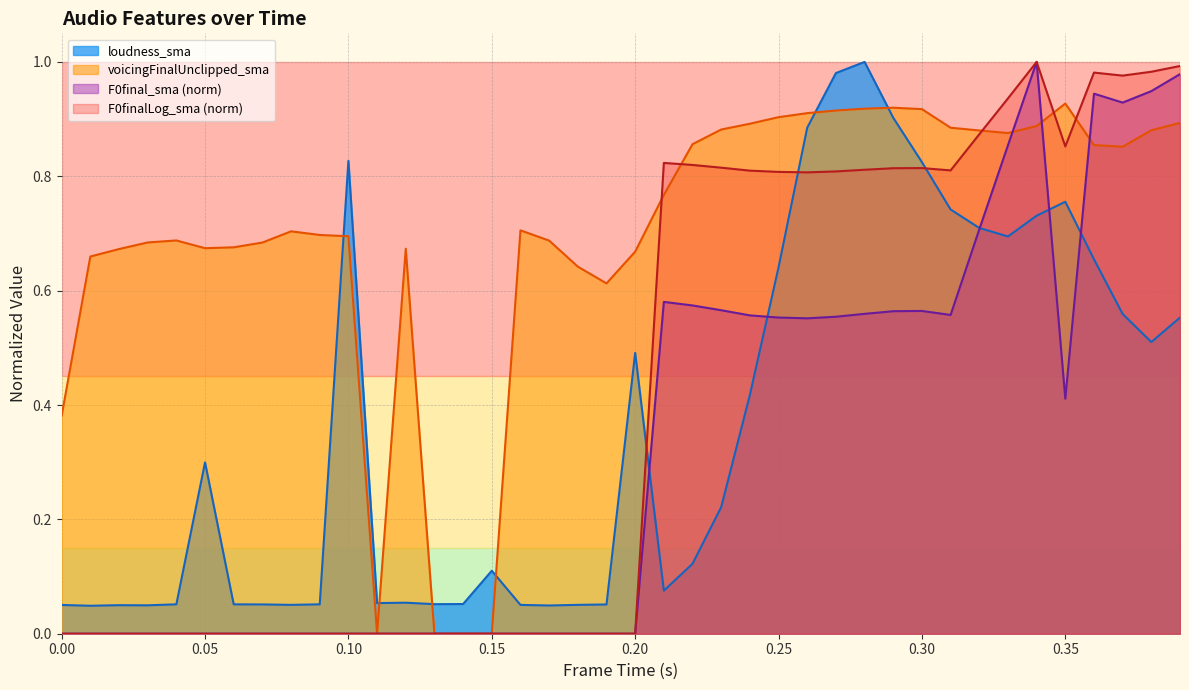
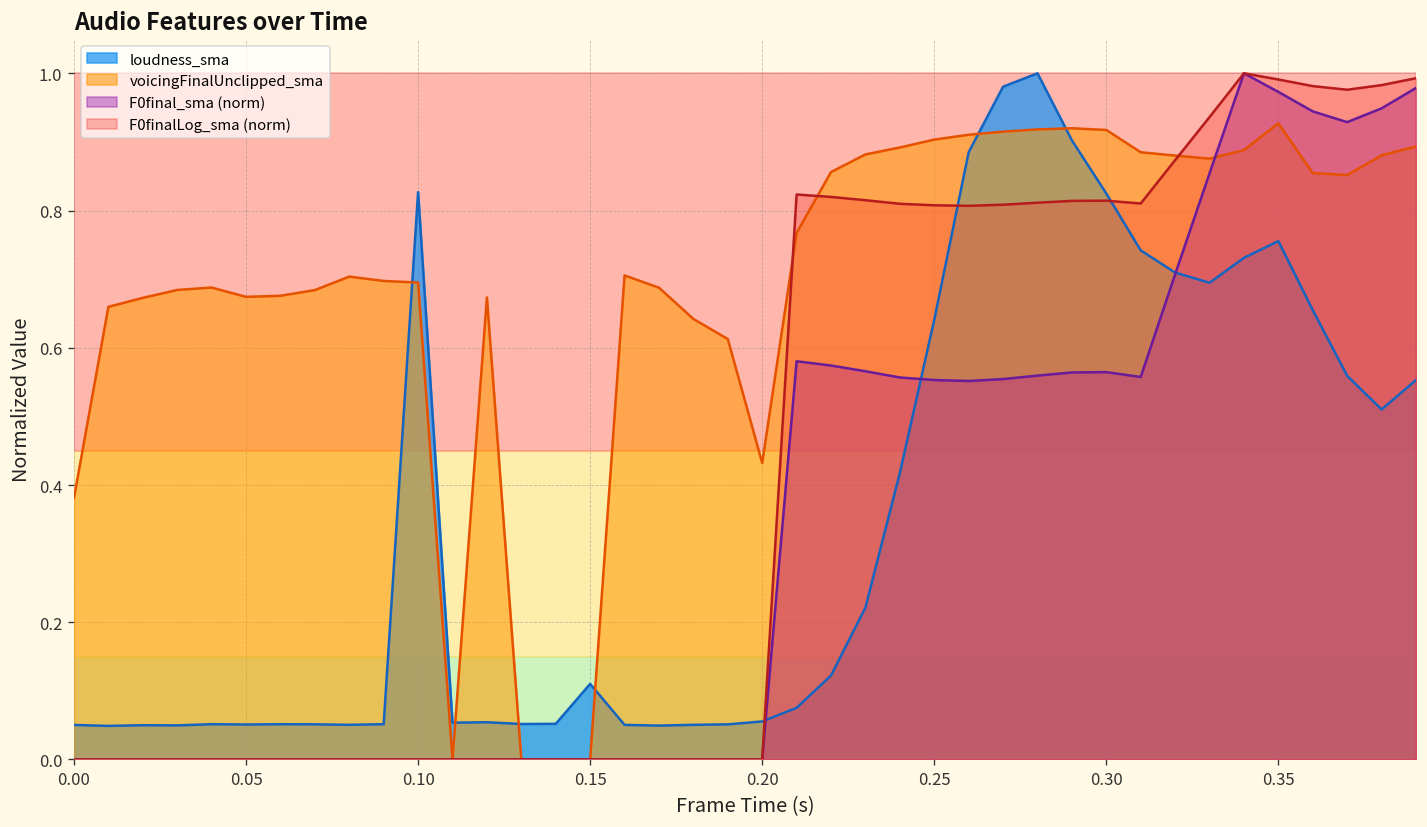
  {
    "loudness_sma": {
      "0.00": 0.05,
-     "0.05": 0.30,
+     "0.05": 0.05,
      "0.10": 0.83,
      "0.15": 0.11,
-     "0.20": 0.49,
+     "0.20": 0.06,
      "0.25": 0.64,
      "0.30": 0.82,
      "0.35": 0.76
    },
    "voicingFinalUnclipped_sma": {
      "0.00": 0.38,
      "0.05": 0.67,
      "0.10": 0.70,
-     "0.20": 0.67,
+     "0.20": 0.43,
      "0.25": 0.90,
      "0.30": 0.92,
      "0.35": 0.93
    },
    "F0final_sma (norm)": {
      "0.25": 0.55,
      "0.30": 0.56,
-     "0.35": 0.41
+     "0.35": 0.97
    },
    "F0finalLog_sma (norm)": {
      "0.25": 0.81,
      "0.30": 0.81,
-     "0.35": 0.85
+     "0.35": 0.99
    }
  }
